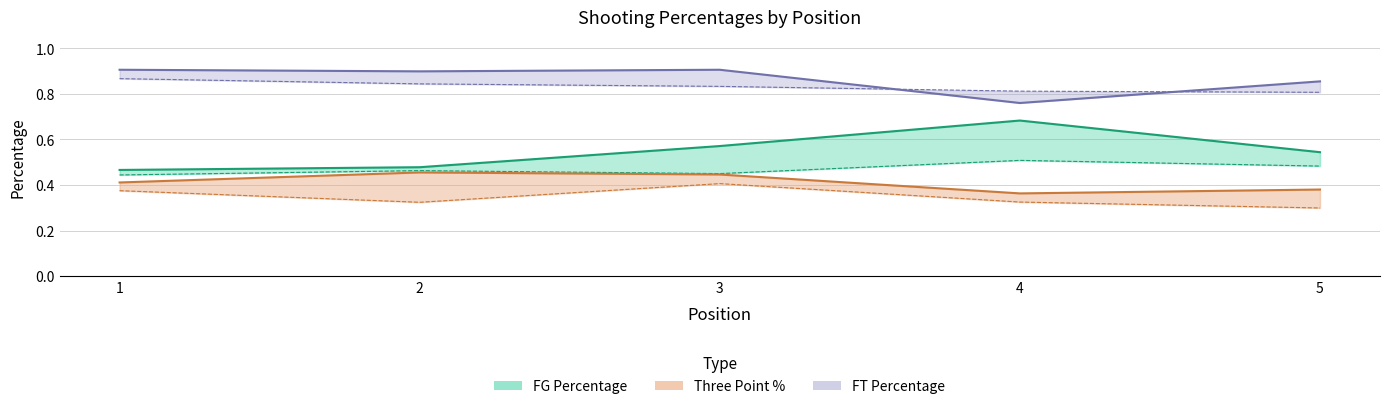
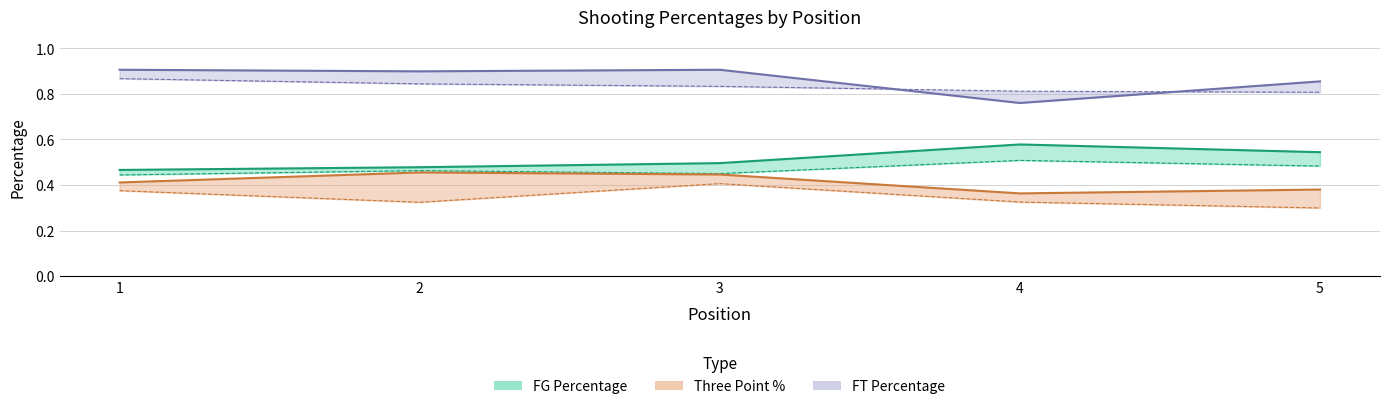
  {
    "FG Percentage": {
      "1": 0.47,
      "2": 0.48,
-     "3": 0.57,
-     "4": 0.68,
+     "3": 0.50,
+     "4": 0.58,
      "5": 0.54
    }
  }
